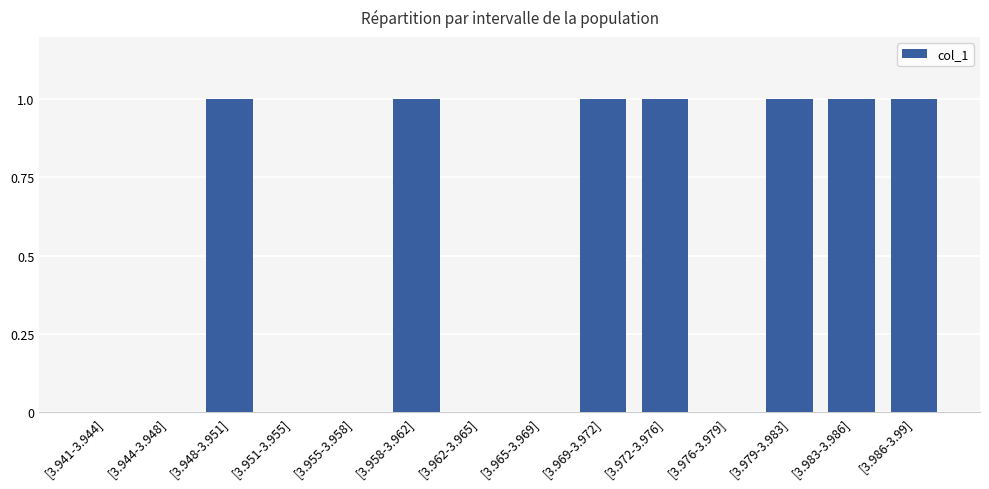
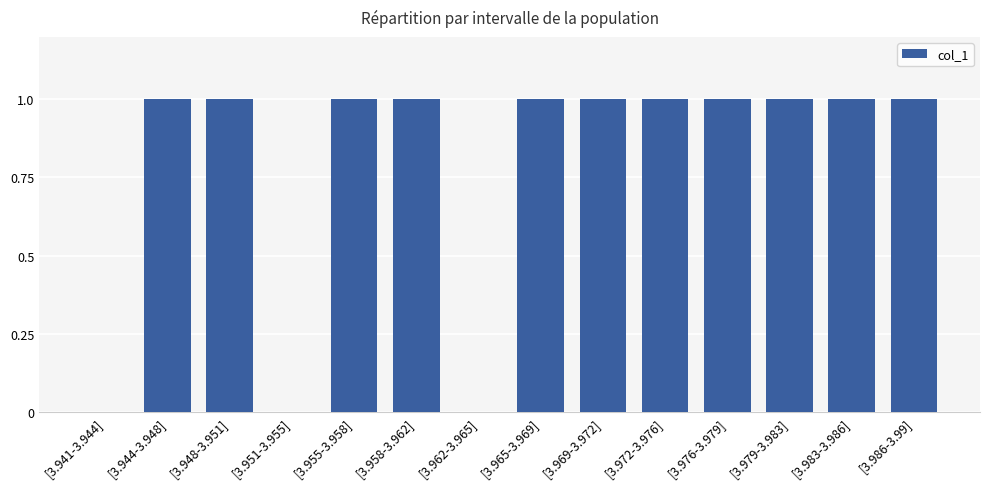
  {
    "[3.941-3.944]": 0,
-   "[3.944-3.948]": 0,
+   "[3.944-3.948]": 1,
    "[3.948-3.951]": 1,
    "[3.951-3.955]": 0,
-   "[3.955-3.958]": 0,
+   "[3.955-3.958]": 1,
    "[3.958-3.962]": 1,
    "[3.962-3.965]": 0,
-   "[3.965-3.969]": 0,
+   "[3.965-3.969]": 1,
    "[3.969-3.972]": 1,
    "[3.972-3.976]": 1,
-   "[3.976-3.979]": 0,
+   "[3.976-3.979]": 1,
    "[3.979-3.983]": 1,
    "[3.983-3.986]": 1,
    "[3.986-3.99]": 1
  }
